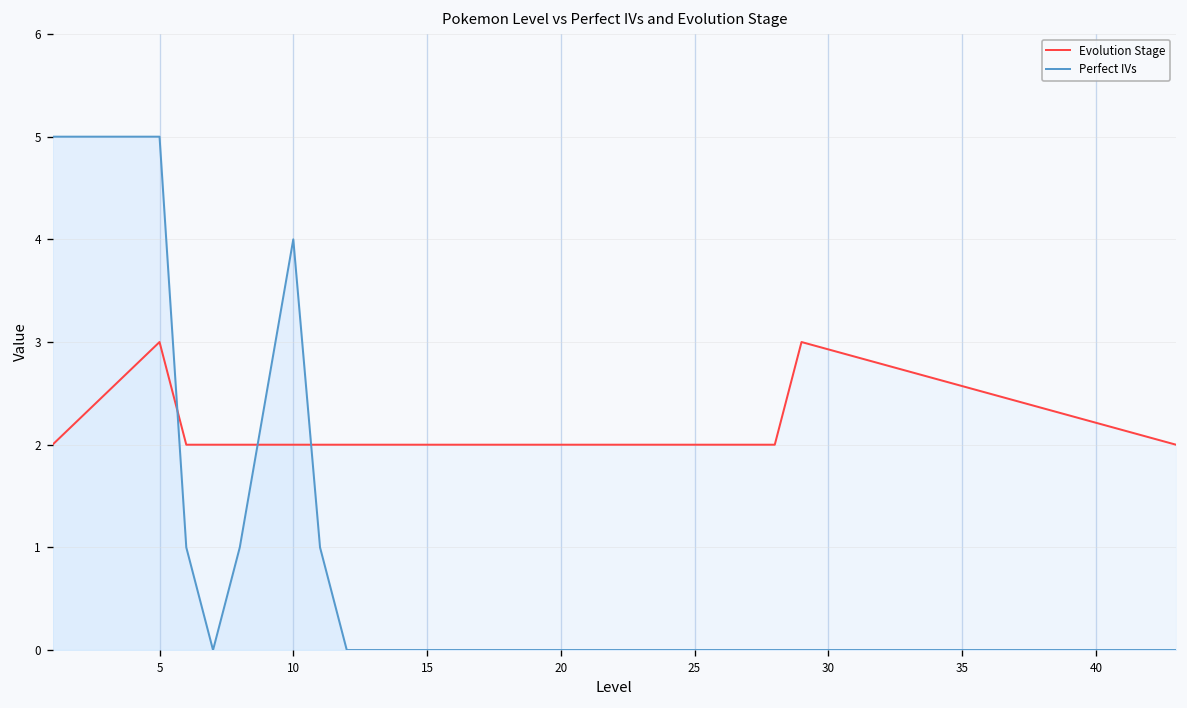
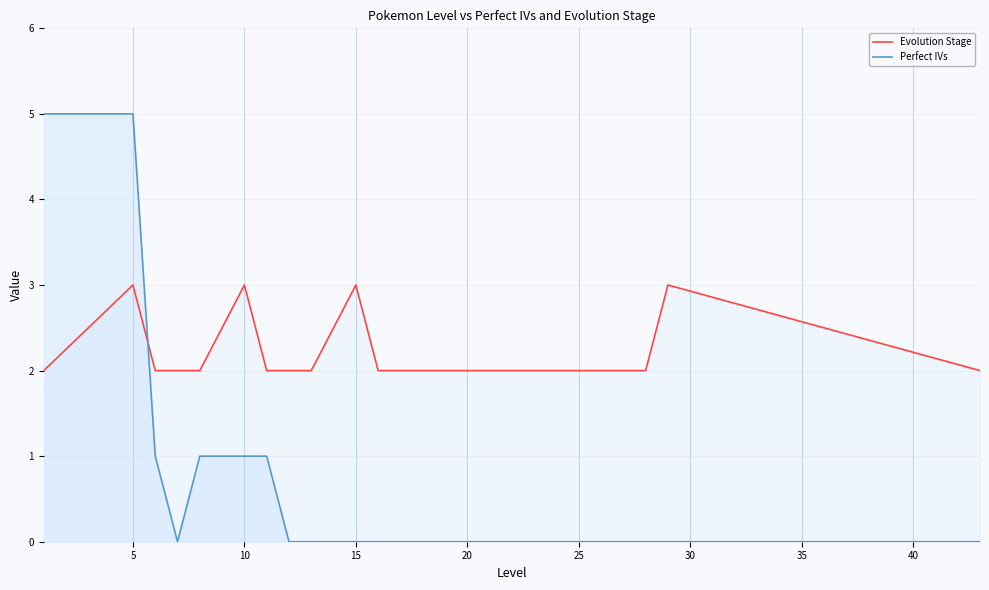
  {
    "Evolution Stage": {
      "5": 3,
-     "10": 2,
-     "15": 2,
+     "10": 3,
+     "15": 3,
      "20": 2
    },
    "Perfect IVs": {
      "5": 5,
-     "10": 4,
+     "10": 1,
      "15": 0,
      "20": 0
    }
  }
